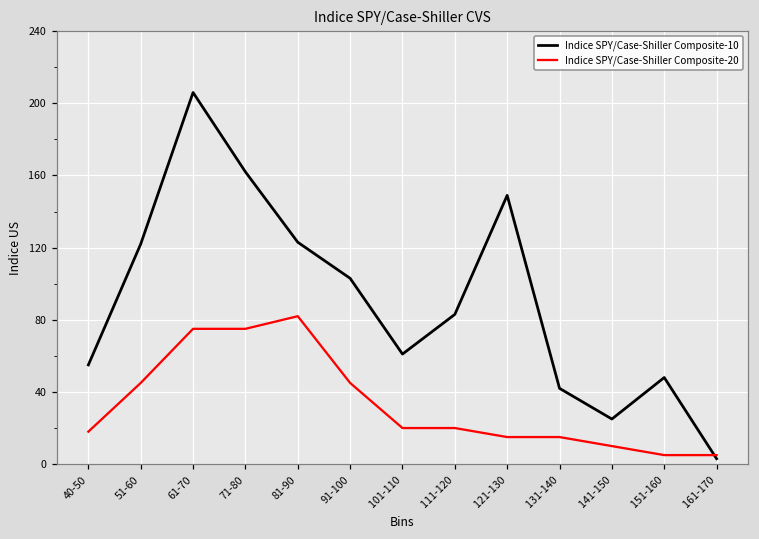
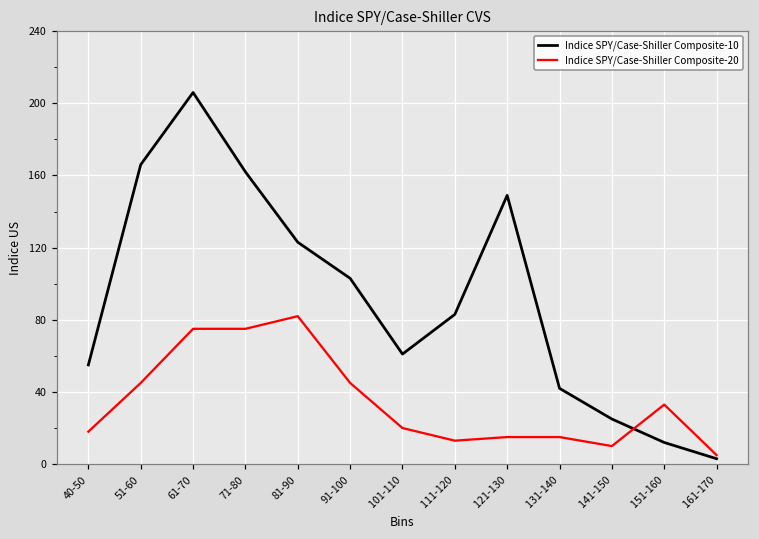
  {
    "Indice SPY/Case-Shiller Composite-10": {
      "40-50": 55,
-     "51-60": 122,
+     "51-60": 166,
      "61-70": 206,
      "71-80": 162,
      "81-90": 123,
      "91-100": 103,
      "101-110": 61,
      "111-120": 83,
      "121-130": 149,
      "131-140": 42,
      "141-150": 25,
-     "151-160": 48,
+     "151-160": 12,
      "161-170": 3
    },
    "Indice SPY/Case-Shiller Composite-20": {
      "40-50": 18,
      "51-60": 45,
      "61-70": 75,
      "71-80": 75,
      "81-90": 82,
      "91-100": 45,
      "101-110": 20,
-     "111-120": 20,
+     "111-120": 13,
      "121-130": 15,
      "131-140": 15,
      "141-150": 10,
-     "151-160": 5,
+     "151-160": 33,
      "161-170": 5
    }
  }
